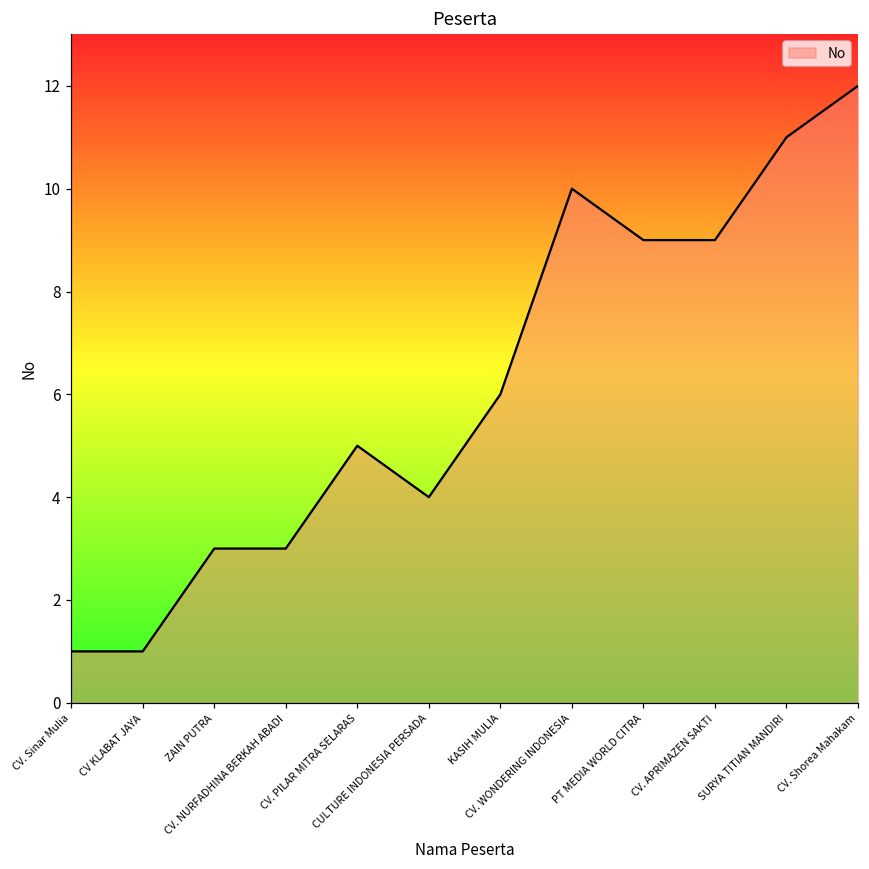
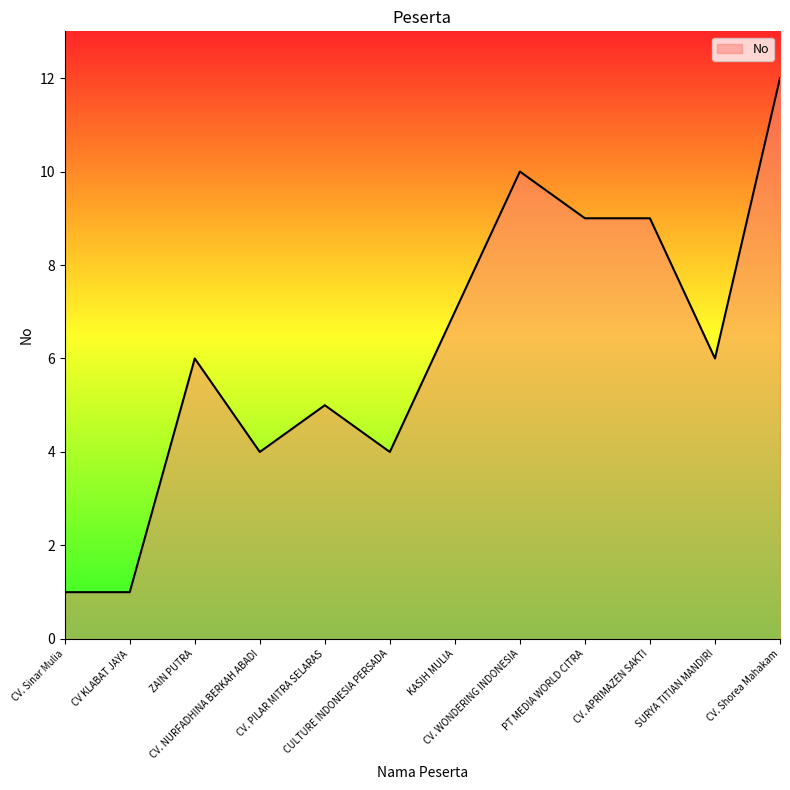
  {
    "CV. Sinar Mulia": 1,
    "CV KLABAT JAYA": 1,
-   "ZAIN PUTRA": 3,
-   "CV. NURFADHINA BERKAH ABADI": 3,
+   "ZAIN PUTRA": 6,
+   "CV. NURFADHINA BERKAH ABADI": 4,
    "CV. PILAR MITRA SELARAS": 5,
    "CULTURE INDONESIA PERSADA": 4,
-   "KASIH MULIA": 6,
+   "KASIH MULIA": 7,
    "CV. WONDERING INDONESIA": 10,
    "PT MEDIA WORLD CITRA": 9,
    "CV. APRIMAZEN SAKTI": 9,
-   "SURYA TITIAN MANDIRI": 11,
+   "SURYA TITIAN MANDIRI": 6,
    "CV. Shorea Mahakam": 12
  }
